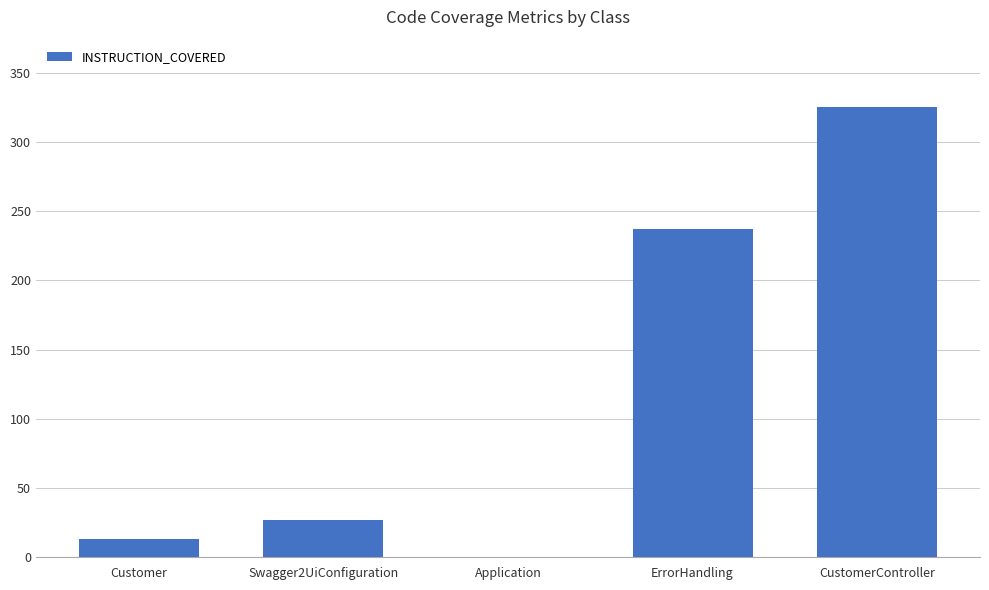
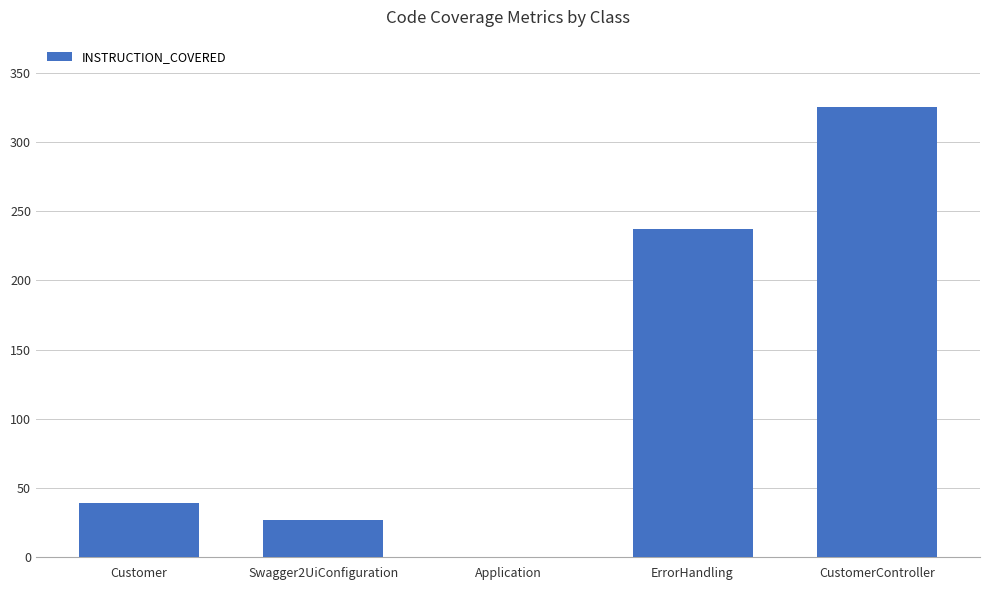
  {
-   "Customer": 13,
+   "Customer": 39,
    "Swagger2UiConfiguration": 27,
    "Application": 0,
    "ErrorHandling": 237,
    "CustomerController": 325
  }
